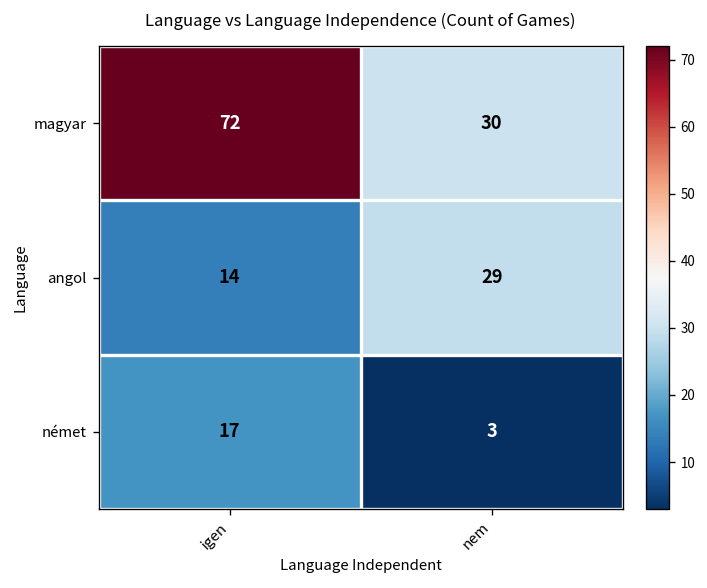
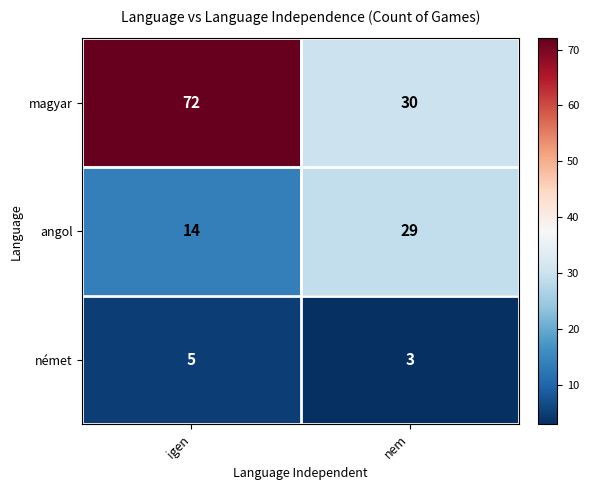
  {
    "magyar": {
      "igen": 72,
      "nem": 30
    },
    "angol": {
      "igen": 14,
      "nem": 29
    },
    "német": {
-     "igen": 17,
+     "igen": 5,
      "nem": 3
    }
  }
